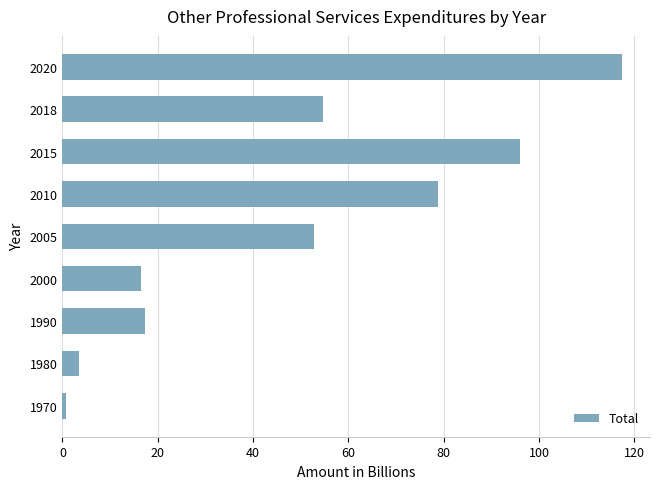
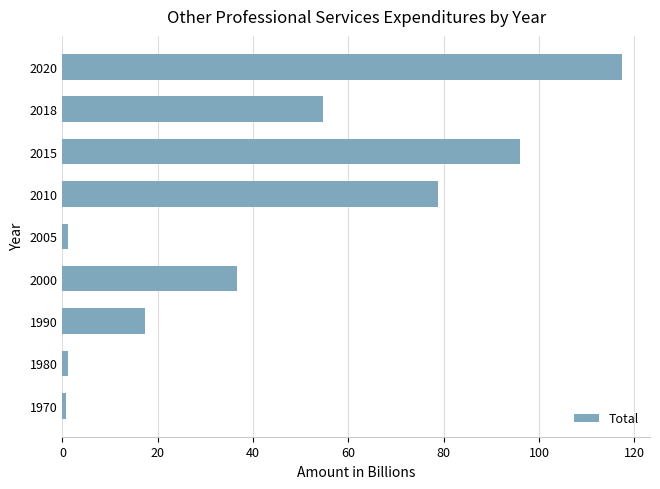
  {
    "2020": 117,
    "2018": 55,
    "2015": 96,
    "2010": 79,
-   "2005": 53,
-   "2000": 16,
+   "2005": 1,
+   "2000": 37,
    "1990": 17,
-   "1980": 4,
+   "1980": 1,
    "1970": 1
  }
